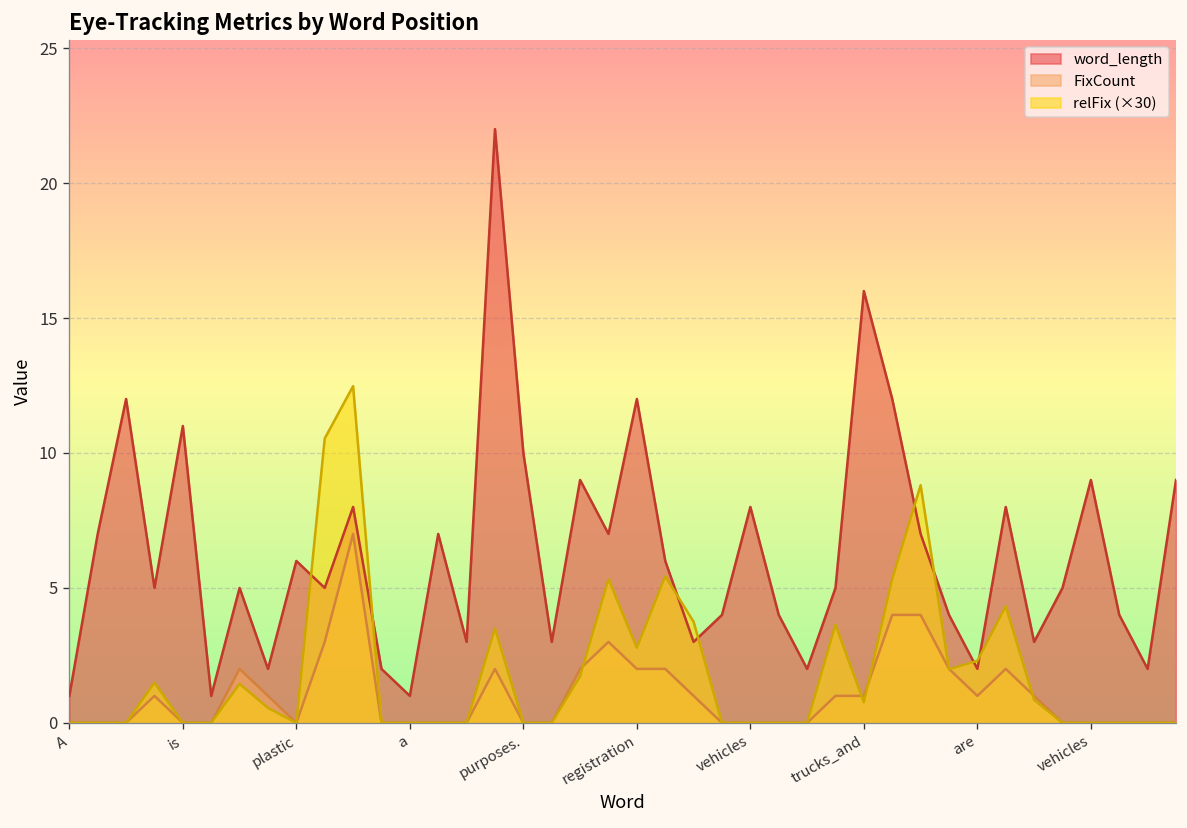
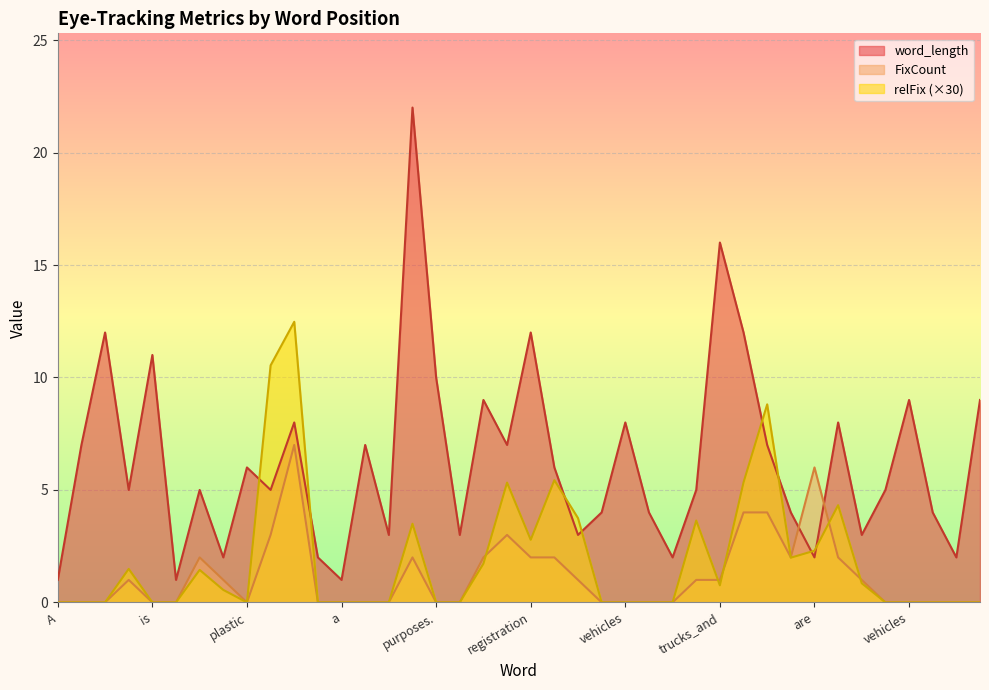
  {
    "word_length": {
      "A": 1,
      "is": 11,
      "plastic": 6,
      "purposes.": 10,
      "trucks_and": 16,
      "are": 2
    },
    "FixCount": {
      "trucks_and": 1,
-     "are": 1
+     "are": 6
    },
    "relFix (×30)": {
      "trucks_and": 0.8,
      "are": 2.3
    }
  }
